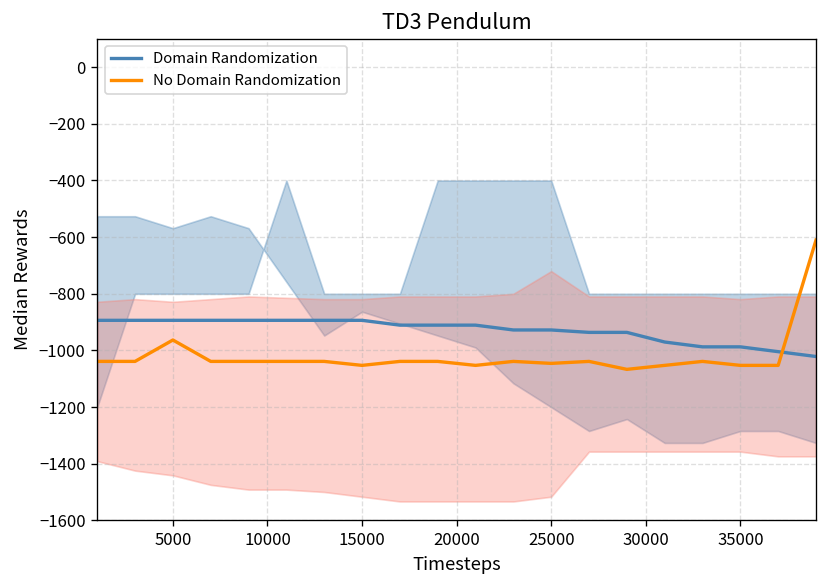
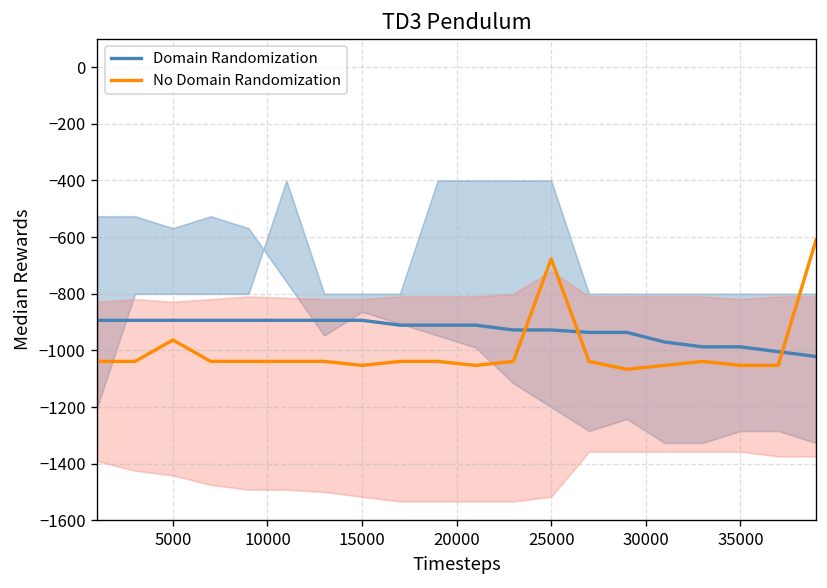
  {
    "No Domain Randomization": {
      "5000": -960,
      "15000": -1050,
-     "25000": -1050,
+     "25000": -680,
      "35000": -1050
    }
  }
